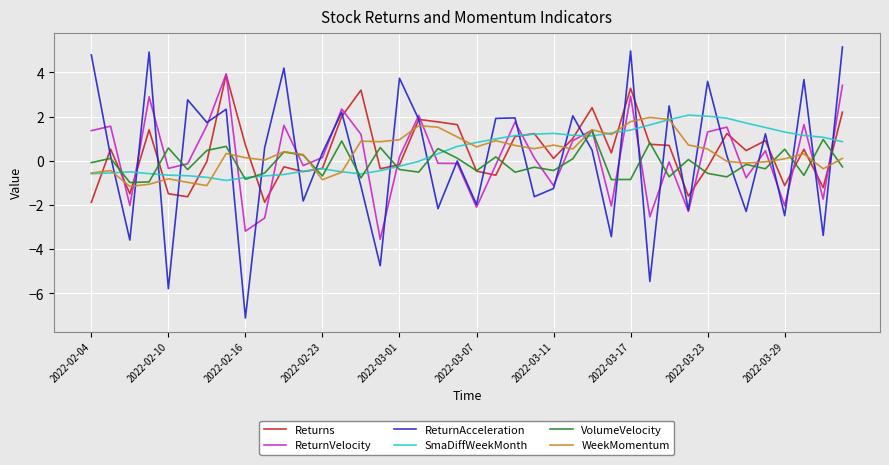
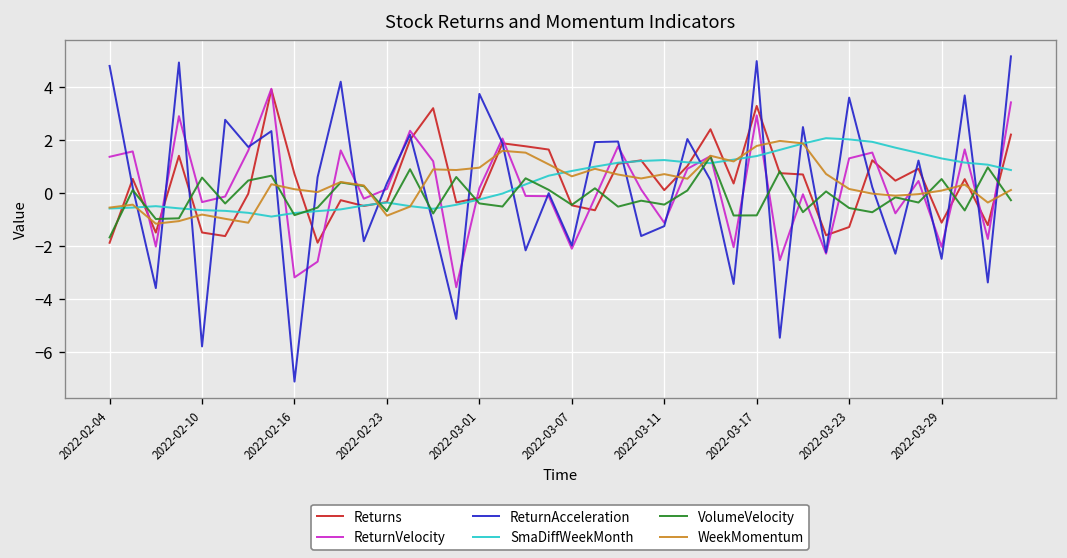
  {
    "Returns": {
      "2022-02-04": -1.9,
      "2022-02-10": -1.5,
      "2022-02-16": 0.7,
      "2022-03-11": 0.1,
      "2022-03-17": 3.3,
-     "2022-03-23": -0.3,
+     "2022-03-23": -1.3,
      "2022-03-29": -1.1
    },
    "ReturnVelocity": {
      "2022-02-04": 1.4,
      "2022-02-10": -0.3,
      "2022-02-16": -3.2,
      "2022-02-23": 0.1,
      "2022-03-01": 0.2,
      "2022-03-07": -2.1,
      "2022-03-11": -1.1,
      "2022-03-17": 2.9,
      "2022-03-23": 1.3,
      "2022-03-29": -2.0
    },
    "ReturnAcceleration": {
      "2022-02-04": 4.8,
      "2022-02-10": -5.8,
      "2022-02-16": -7.1,
      "2022-02-23": 0.4,
      "2022-03-01": 3.7,
      "2022-03-07": -2.0,
      "2022-03-11": -1.3,
      "2022-03-17": 5.0,
      "2022-03-23": 3.6,
      "2022-03-29": -2.5
    },
    "SmaDiffWeekMonth": {
      "2022-02-10": -0.6,
      "2022-03-07": 0.8,
      "2022-03-11": 1.2,
      "2022-03-17": 1.4,
      "2022-03-23": 2.0,
      "2022-03-29": 1.3
    },
    "VolumeVelocity": {
-     "2022-02-04": -0.1,
+     "2022-02-04": -1.7,
      "2022-02-10": 0.6,
      "2022-02-23": -0.7,
      "2022-03-01": -0.4,
      "2022-03-11": -0.4,
      "2022-03-17": -0.8,
      "2022-03-23": -0.6,
      "2022-03-29": 0.5
    },
    "WeekMomentum": {
      "2022-02-10": -0.8,
      "2022-02-16": 0.1,
      "2022-02-23": -0.9,
      "2022-03-01": 1.0,
      "2022-03-07": 0.6,
      "2022-03-11": 0.7,
      "2022-03-17": 1.8,
-     "2022-03-23": 0.5,
+     "2022-03-23": 0.1,
      "2022-03-29": 0.1
    }
  }
